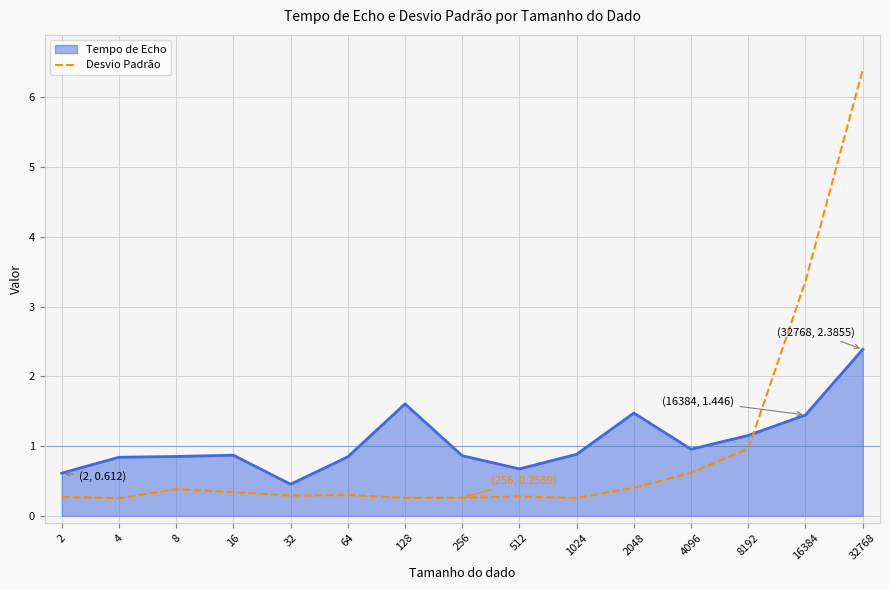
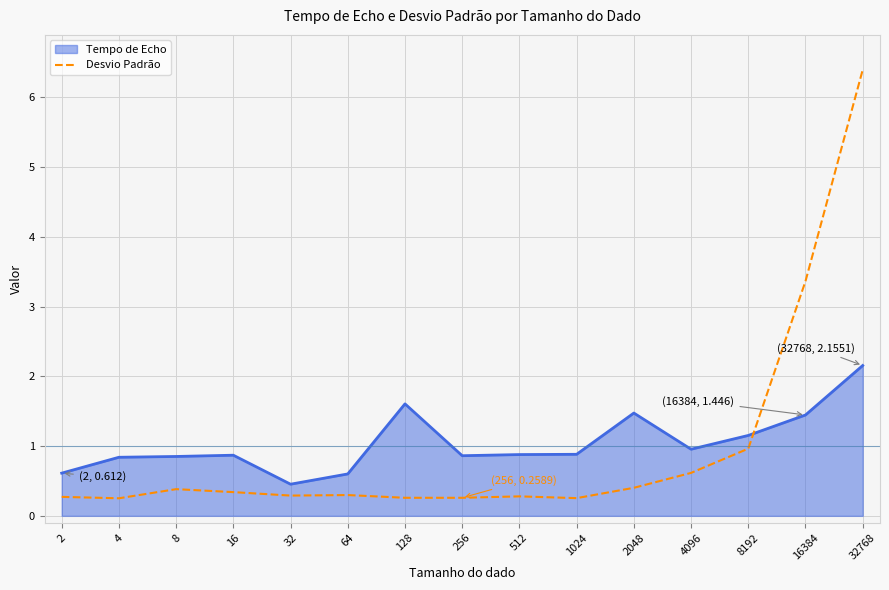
  {
    "Tempo de Echo": {
      "2": 0.612,
-     "64": 0.8,
-     "512": 0.7,
+     "64": 0.6,
+     "512": 0.9,
      "16384": 1.446,
-     "32768": 2.3855
+     "32768": 2.1551
    },
    "Desvio Padrão": {
      "2": 0.3,
      "4": 0.3,
      "8": 0.4,
      "16": 0.3,
      "32": 0.3,
      "64": 0.3,
      "128": 0.3,
      "256": 0.3,
      "1024": 0.3,
      "2048": 0.4,
      "4096": 0.6,
      "8192": 1.0,
      "16384": 3.4,
      "32768": 6.4
    }
  }
